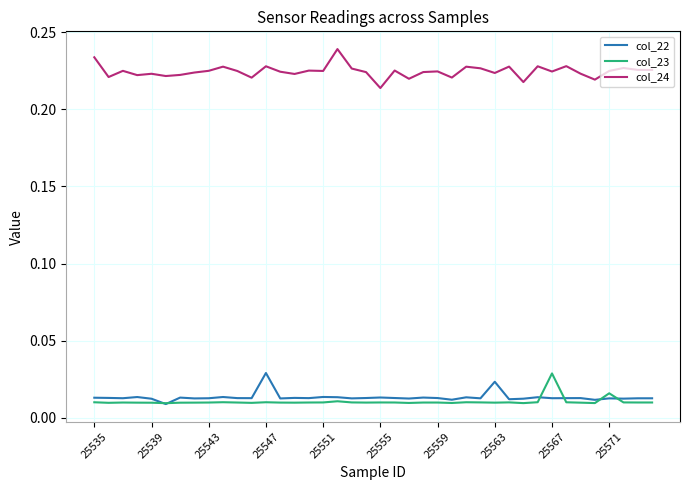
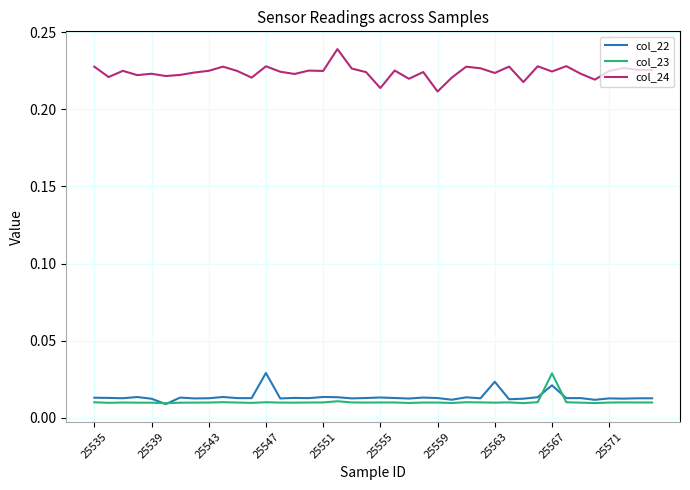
  {
    "col_22": {
      "25535": 0.013,
      "25539": 0.012,
      "25543": 0.013,
      "25547": 0.029,
      "25551": 0.014,
      "25555": 0.013,
      "25559": 0.013,
      "25563": 0.023,
-     "25567": 0.013,
+     "25567": 0.021,
      "25571": 0.013
    },
    "col_23": {
      "25535": 0.010,
      "25539": 0.010,
      "25543": 0.010,
      "25547": 0.010,
      "25551": 0.010,
      "25555": 0.010,
      "25559": 0.010,
      "25563": 0.010,
      "25567": 0.029,
-     "25571": 0.016
+     "25571": 0.010
    },
    "col_24": {
-     "25535": 0.234,
+     "25535": 0.228,
      "25539": 0.223,
      "25543": 0.225,
      "25547": 0.228,
      "25551": 0.225,
      "25555": 0.214,
-     "25559": 0.225,
+     "25559": 0.212,
      "25563": 0.224,
      "25567": 0.225
    }
  }
